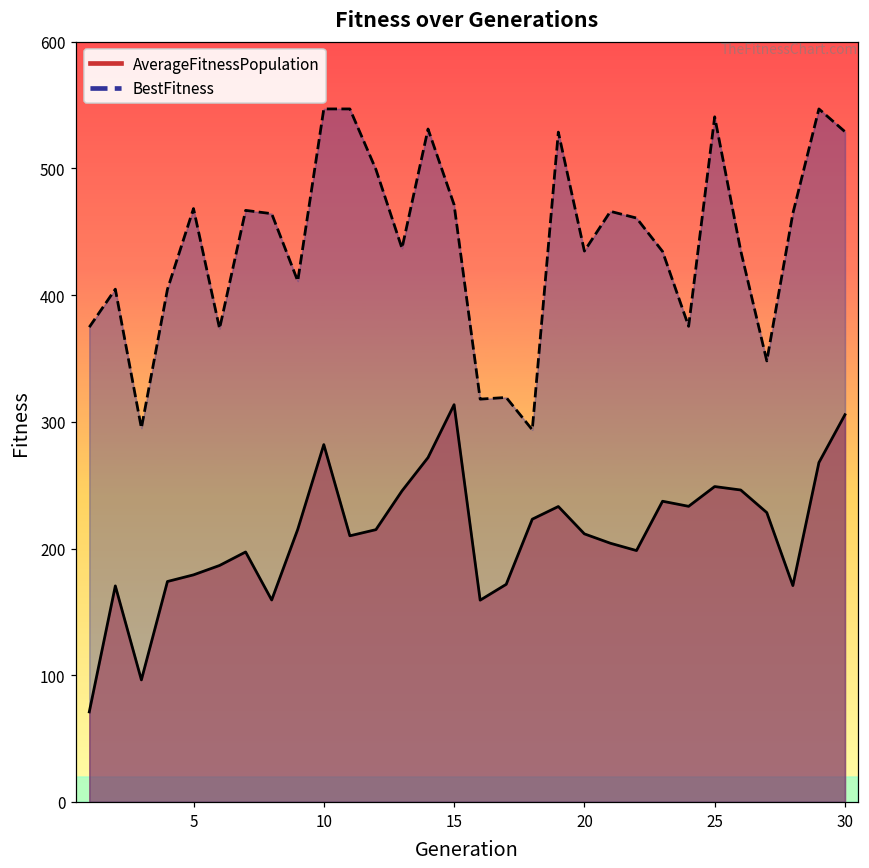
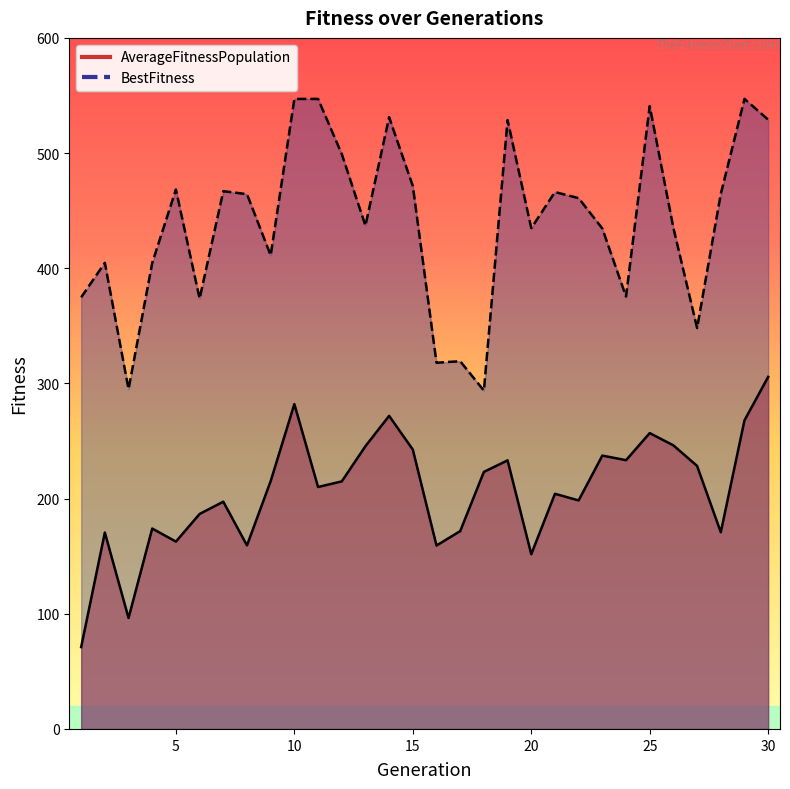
  {
    "AverageFitnessPopulation": {
-     "5": 179,
+     "5": 163,
      "10": 282,
-     "15": 314,
-     "20": 212,
-     "25": 249,
+     "15": 243,
+     "20": 152,
+     "25": 257,
      "30": 306
    },
    "BestFitness": {
      "5": 468,
      "10": 547,
      "15": 471,
      "20": 435,
      "25": 541,
      "30": 529
    }
  }
